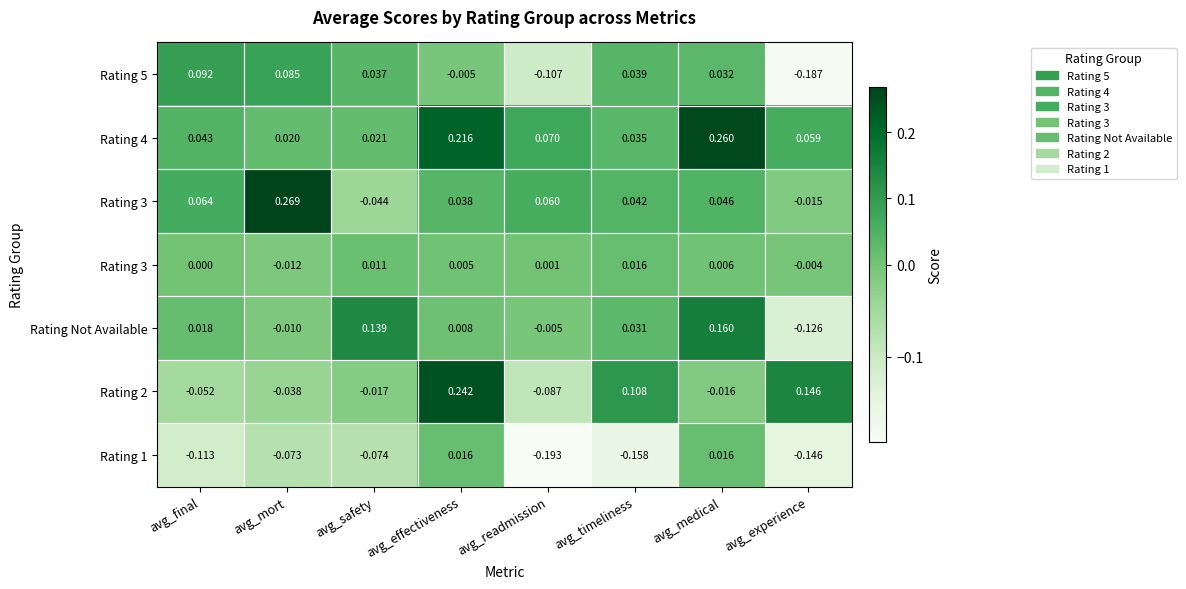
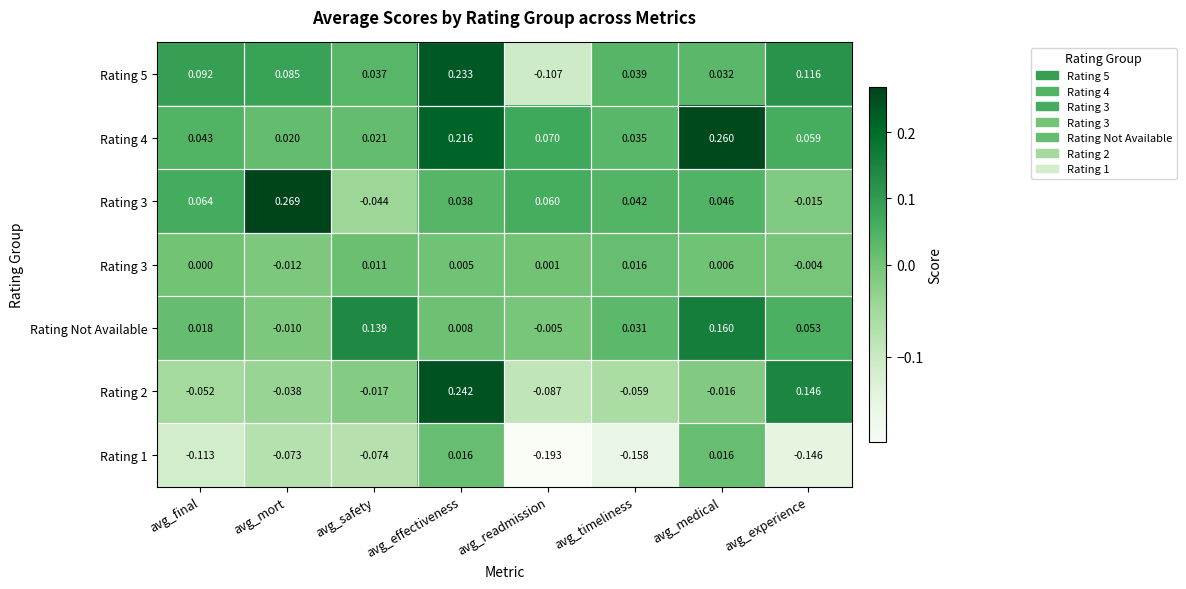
  {
    "Rating 5": {
      "avg_final": 0.092,
      "avg_mort": 0.085,
      "avg_safety": 0.037,
-     "avg_effectiveness": -0.005,
+     "avg_effectiveness": 0.233,
      "avg_readmission": -0.107,
      "avg_timeliness": 0.039,
      "avg_medical": 0.032,
-     "avg_experience": -0.187
+     "avg_experience": 0.116
    },
    "Rating 4": {
      "avg_final": 0.043,
      "avg_mort": 0.020,
      "avg_safety": 0.021,
      "avg_effectiveness": 0.216,
      "avg_readmission": 0.070,
      "avg_timeliness": 0.035,
      "avg_medical": 0.260,
      "avg_experience": 0.059
    },
    "Rating Not Available": {
      "avg_final": 0.018,
      "avg_mort": -0.010,
      "avg_safety": 0.139,
      "avg_effectiveness": 0.008,
      "avg_readmission": -0.005,
      "avg_timeliness": 0.031,
      "avg_medical": 0.160,
-     "avg_experience": -0.126
+     "avg_experience": 0.053
    },
    "Rating 2": {
      "avg_final": -0.052,
      "avg_mort": -0.038,
      "avg_safety": -0.017,
      "avg_effectiveness": 0.242,
      "avg_readmission": -0.087,
-     "avg_timeliness": 0.108,
+     "avg_timeliness": -0.059,
      "avg_medical": -0.016,
      "avg_experience": 0.146
    },
    "Rating 1": {
      "avg_final": -0.113,
      "avg_mort": -0.073,
      "avg_safety": -0.074,
      "avg_effectiveness": 0.016,
      "avg_readmission": -0.193,
      "avg_timeliness": -0.158,
      "avg_medical": 0.016,
      "avg_experience": -0.146
    }
  }
